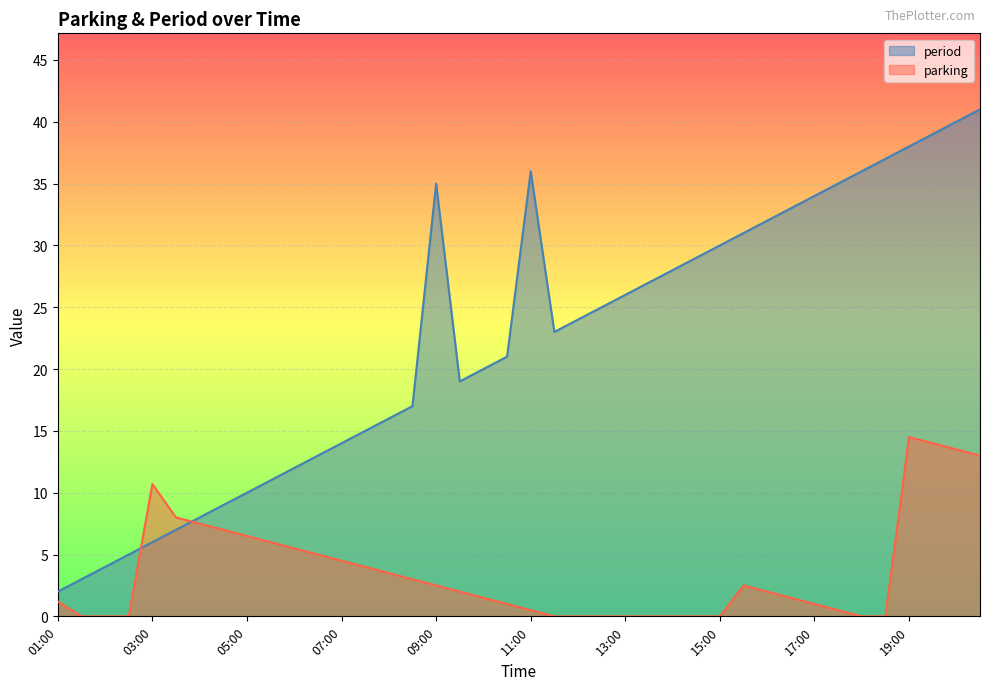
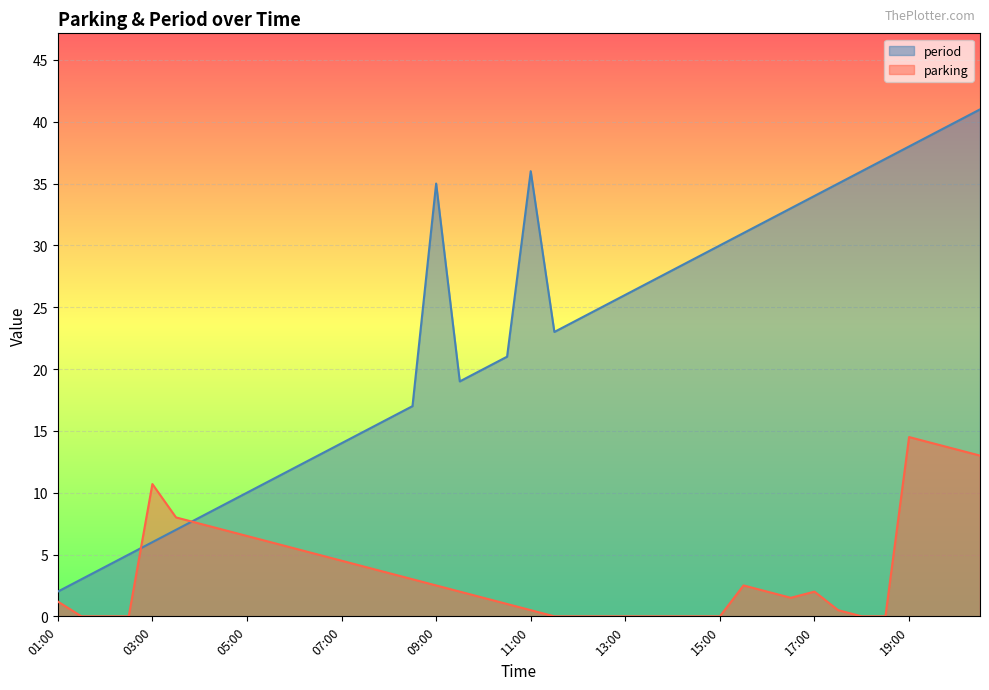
  {
    "period": {
      "01:00": 2,
      "03:00": 6,
      "05:00": 10,
      "07:00": 14,
      "09:00": 35,
      "11:00": 36,
      "13:00": 26,
      "15:00": 30,
      "17:00": 34,
      "19:00": 38
    },
    "parking": {
      "01:00": 1,
      "03:00": 10.7,
      "05:00": 6.5,
      "07:00": 4.5,
      "09:00": 2.5,
      "11:00": 0.5,
      "13:00": 0,
      "15:00": 0,
-     "17:00": 1,
+     "17:00": 2,
      "19:00": 14.5
    }
  }
